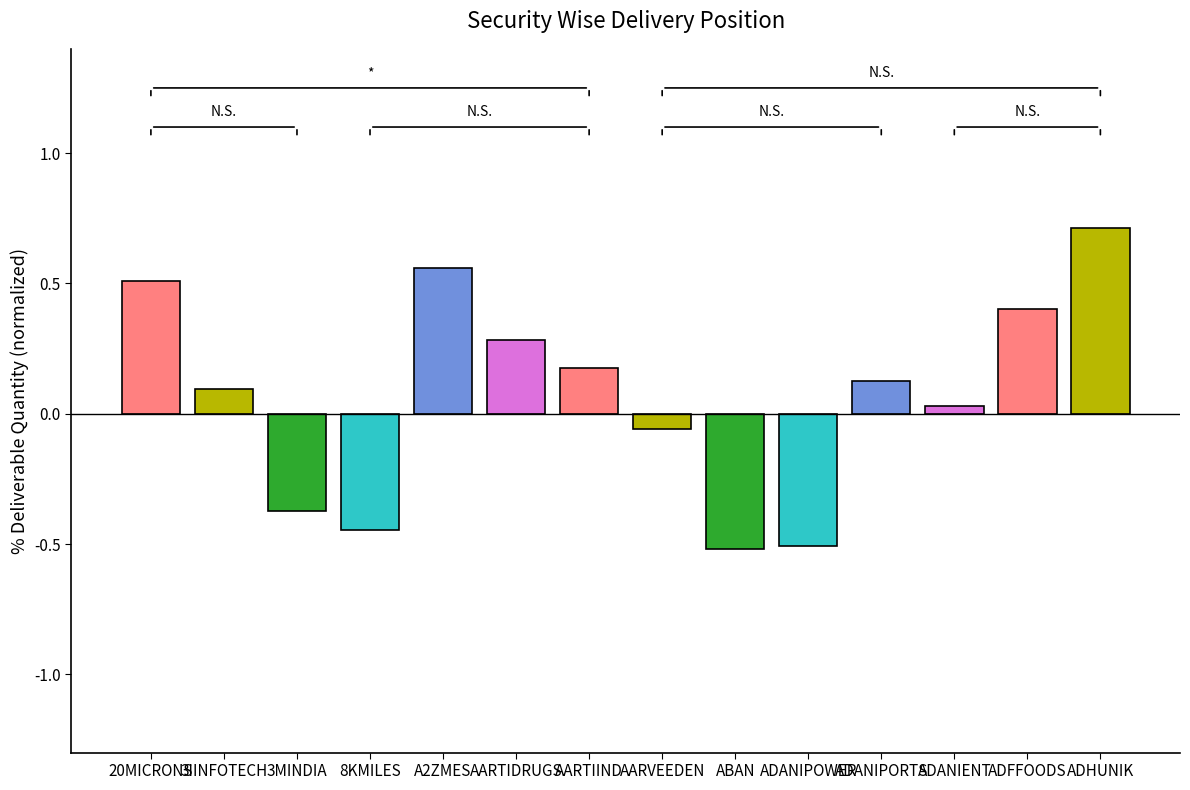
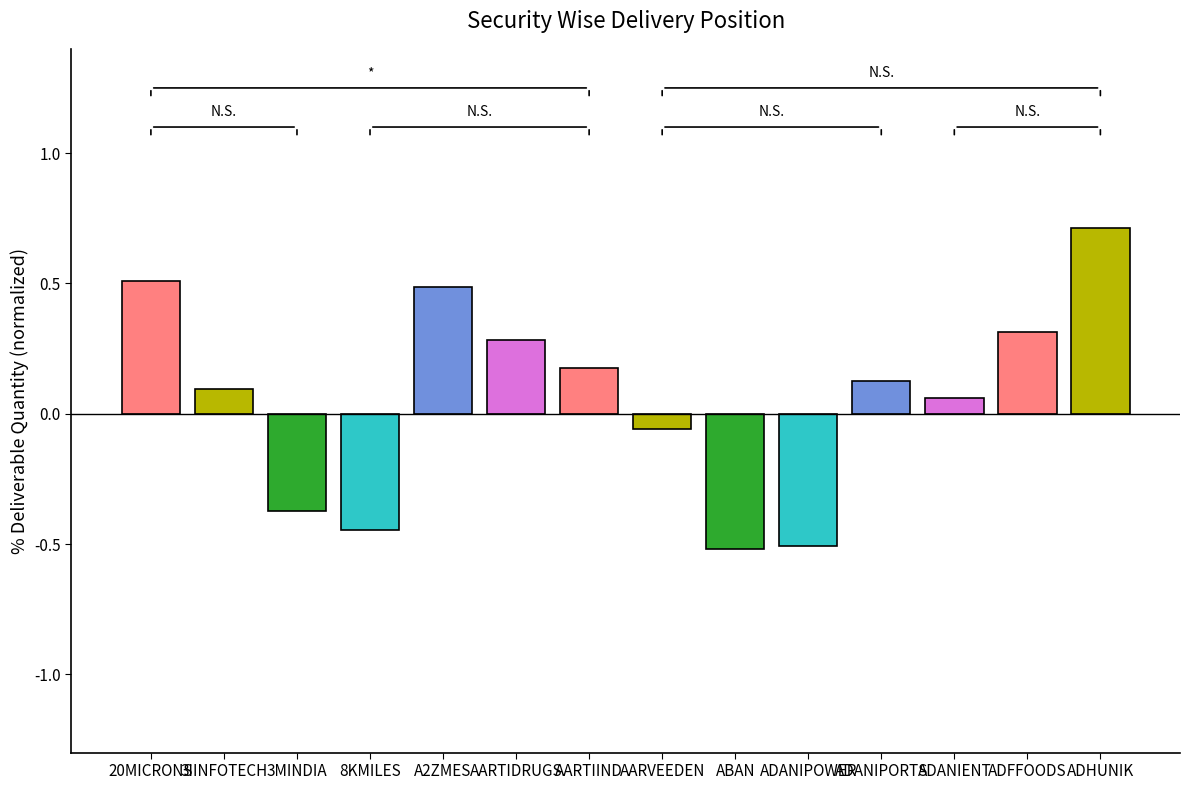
  {
    "3IINFOTECH": 0.10,
    "3MINDIA": -0.37,
    "8KMILES": -0.45,
-   "A2ZMES": 0.56,
+   "A2ZMES": 0.48,
    "AARTIDRUGS": 0.28,
    "AARTIIND": 0.18,
    "AARVEEDEN": -0.06,
    "ABAN": -0.52,
-   "ADANIENT": 0.03,
-   "ADFFOODS": 0.40,
+   "ADANIENT": 0.06,
+   "ADFFOODS": 0.31,
    "ADHUNIK": 0.71
  }
